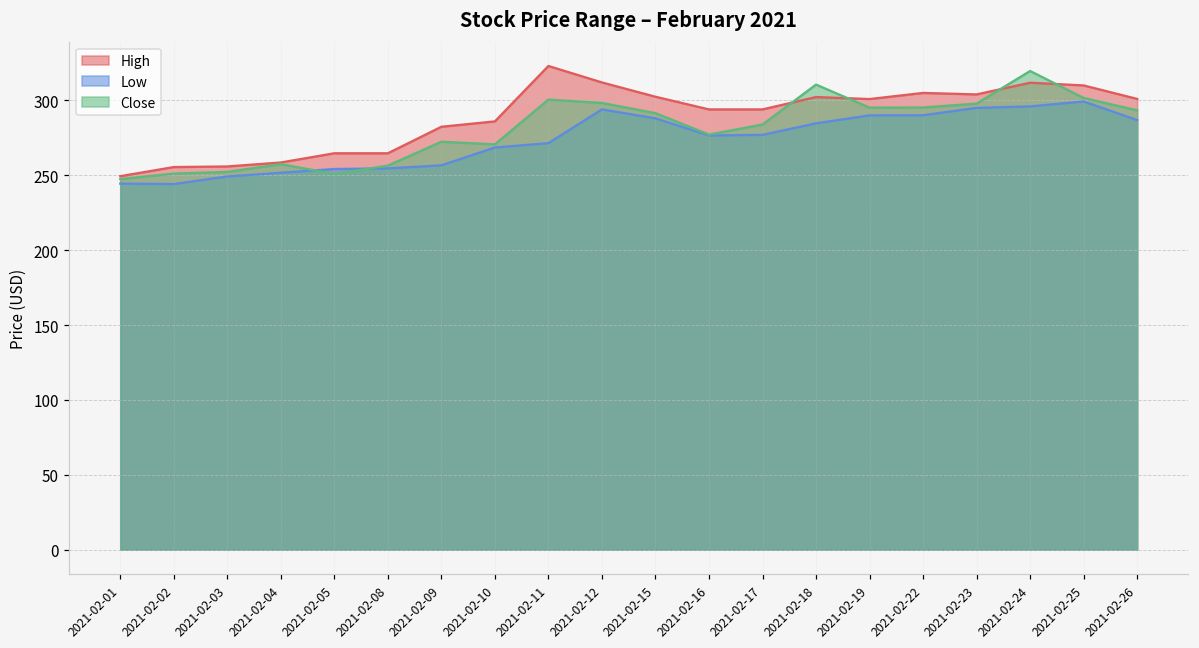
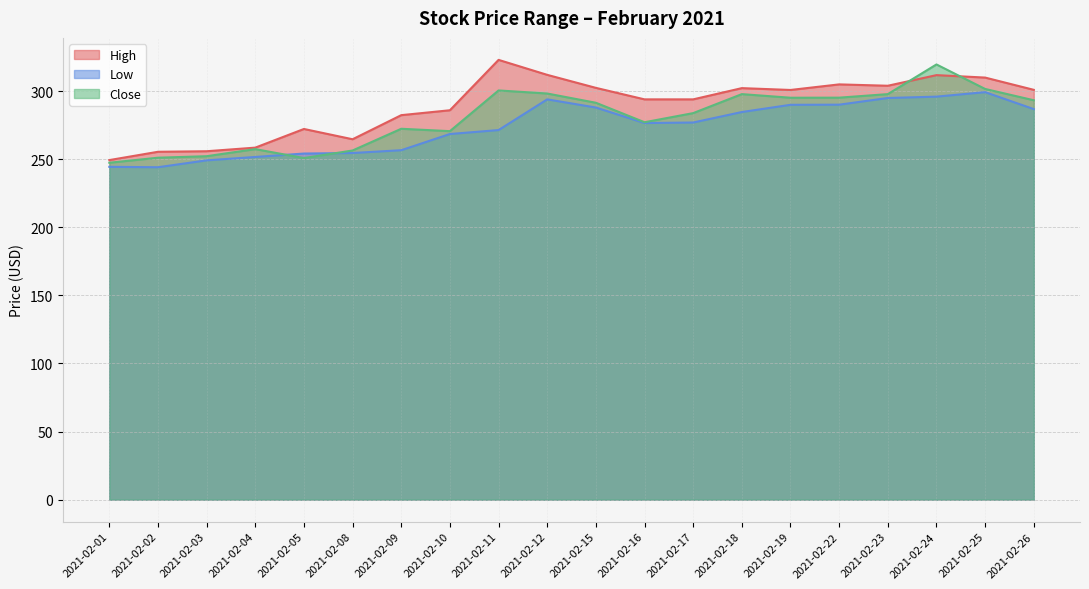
  {
    "High": {
      "2021-02-01": 249,
      "2021-02-02": 256,
      "2021-02-03": 256,
-     "2021-02-05": 265,
+     "2021-02-05": 272,
      "2021-02-08": 265,
      "2021-02-09": 282,
      "2021-02-10": 286,
      "2021-02-11": 323,
      "2021-02-12": 312,
      "2021-02-15": 302,
      "2021-02-16": 294,
      "2021-02-17": 294,
      "2021-02-18": 302,
      "2021-02-19": 301,
      "2021-02-22": 305,
      "2021-02-23": 304,
      "2021-02-24": 312,
      "2021-02-25": 310,
      "2021-02-26": 301
    },
    "Low": {
      "2021-02-01": 244,
      "2021-02-02": 244,
      "2021-02-03": 249,
      "2021-02-04": 252,
      "2021-02-05": 254,
      "2021-02-09": 257,
      "2021-02-10": 269,
      "2021-02-11": 271,
      "2021-02-12": 294,
      "2021-02-15": 288,
      "2021-02-17": 277,
      "2021-02-18": 285,
      "2021-02-19": 290,
      "2021-02-22": 290,
      "2021-02-23": 295,
      "2021-02-24": 296,
      "2021-02-25": 299,
      "2021-02-26": 287
    },
    "Close": {
      "2021-02-01": 247,
      "2021-02-02": 251,
      "2021-02-03": 252,
      "2021-02-05": 251,
      "2021-02-09": 272,
      "2021-02-10": 271,
      "2021-02-11": 301,
      "2021-02-12": 298,
      "2021-02-15": 292,
      "2021-02-17": 284,
-     "2021-02-18": 311,
+     "2021-02-18": 298,
      "2021-02-19": 295,
      "2021-02-22": 295,
      "2021-02-23": 298,
      "2021-02-24": 320,
      "2021-02-25": 302,
      "2021-02-26": 293
    }
  }
